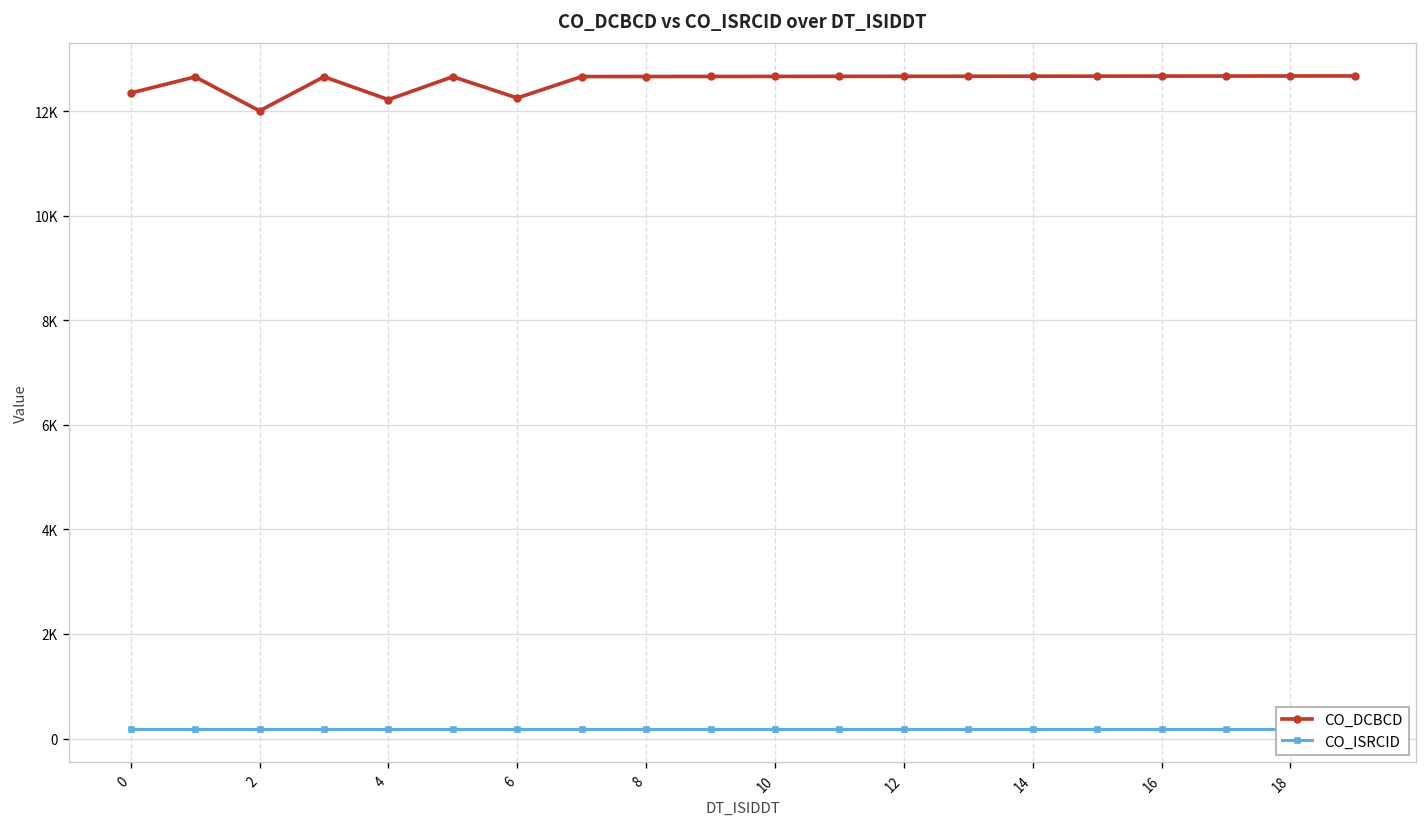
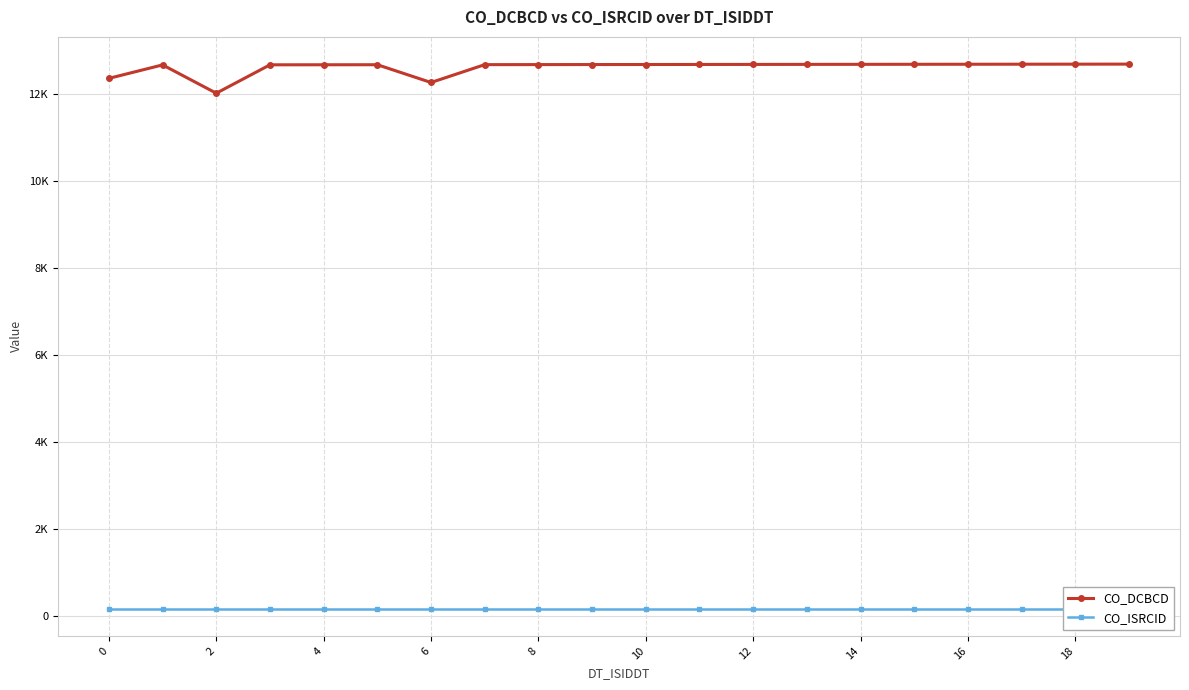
  {
    "CO_DCBCD": {
      "0": 12300,
      "2": 12000,
-     "4": 12200,
+     "4": 12700,
      "6": 12300,
      "8": 12700,
      "10": 12700,
      "12": 12700,
      "14": 12700,
      "16": 12700,
      "18": 12700
    },
    "CO_ISRCID": {
      "0": 200,
      "2": 200,
      "4": 200,
      "6": 200,
      "8": 200,
      "10": 200,
      "12": 200,
      "14": 200,
      "16": 200
    }
  }
